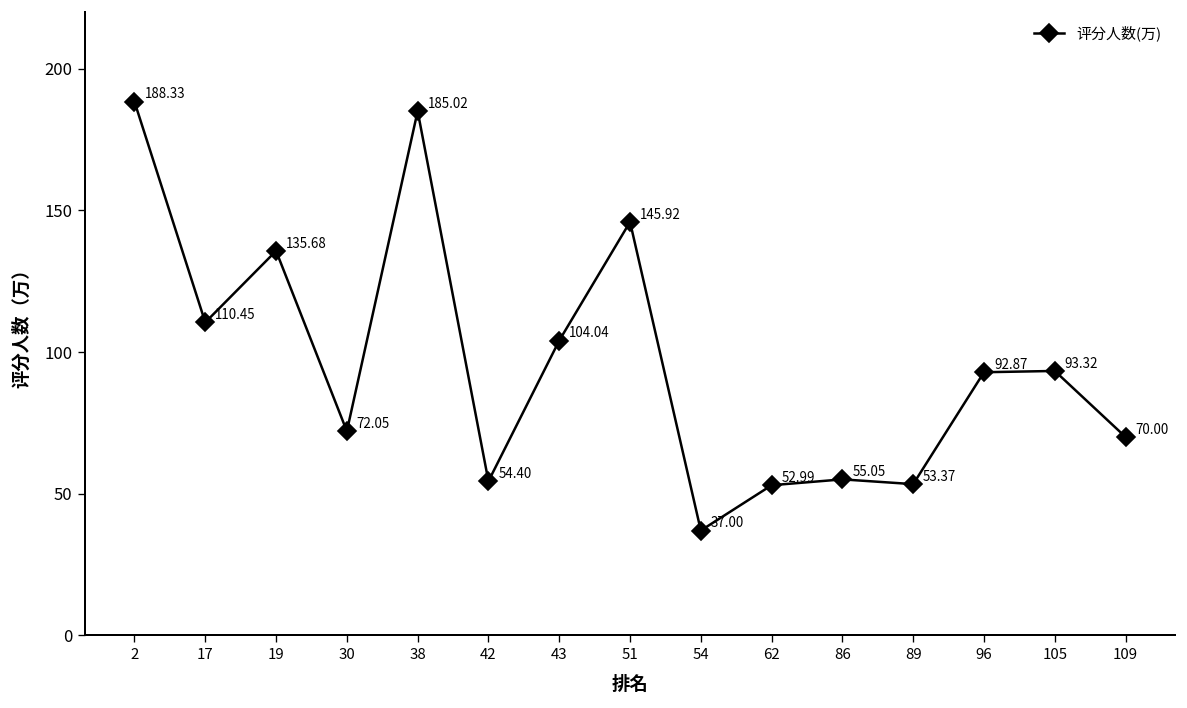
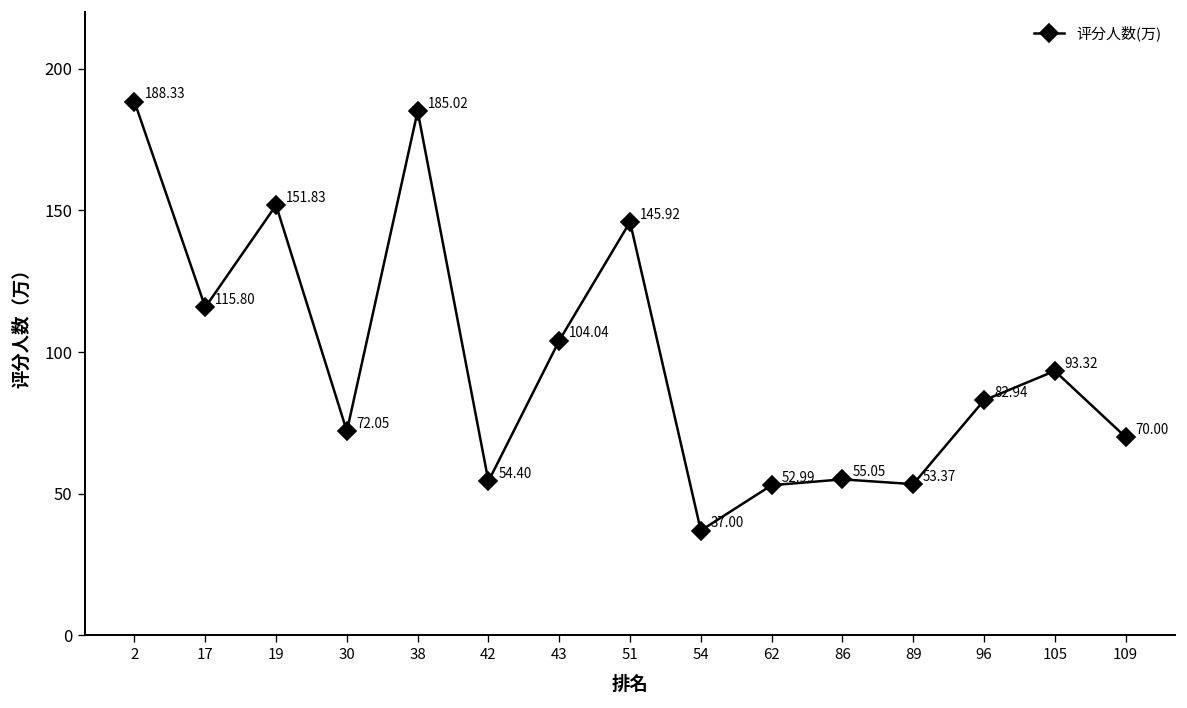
  {
    "2": 188.33,
-   "17": 110.45,
-   "19": 135.68,
+   "17": 115.80,
+   "19": 151.83,
    "30": 72.05,
    "38": 185.02,
    "42": 54.40,
    "43": 104.04,
    "51": 145.92,
    "54": 37.00,
    "62": 52.99,
    "86": 55.05,
    "89": 53.37,
-   "96": 92.87,
+   "96": 82.94,
    "105": 93.32,
    "109": 70.00
  }
